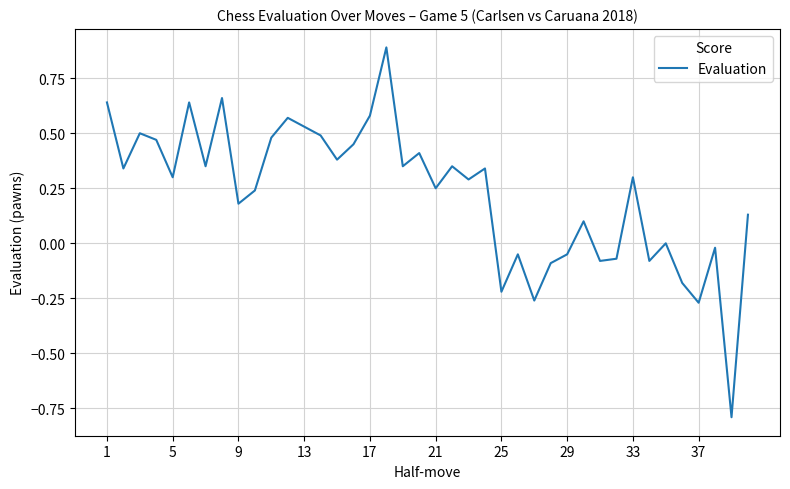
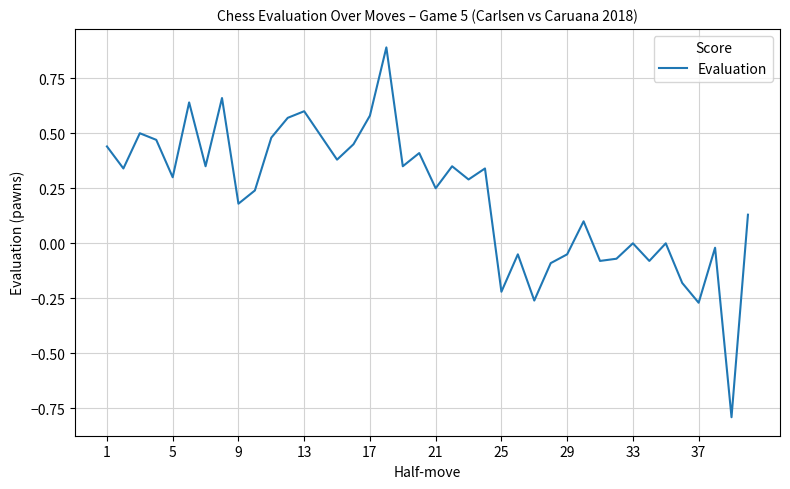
  {
-   "1": 0.64,
+   "1": 0.44,
    "5": 0.30,
    "9": 0.18,
-   "13": 0.53,
+   "13": 0.60,
    "17": 0.58,
    "21": 0.25,
    "25": -0.22,
    "29": -0.05,
-   "33": 0.3,
+   "33": 0.0,
    "37": -0.27
  }
